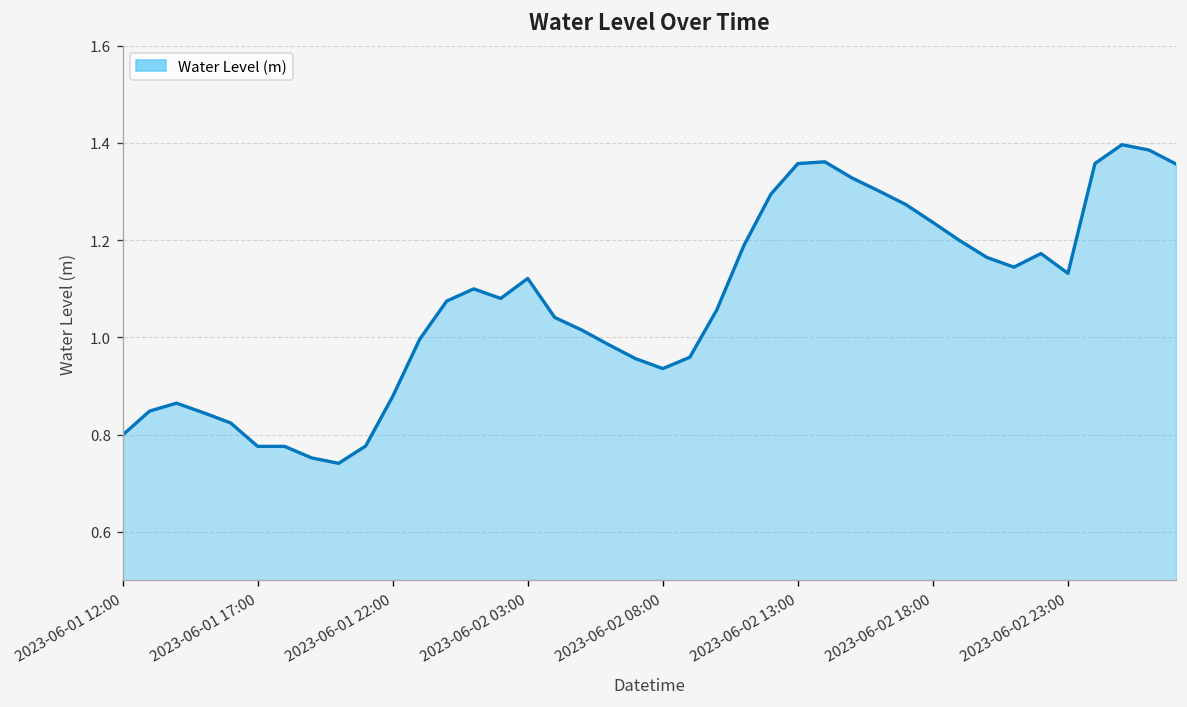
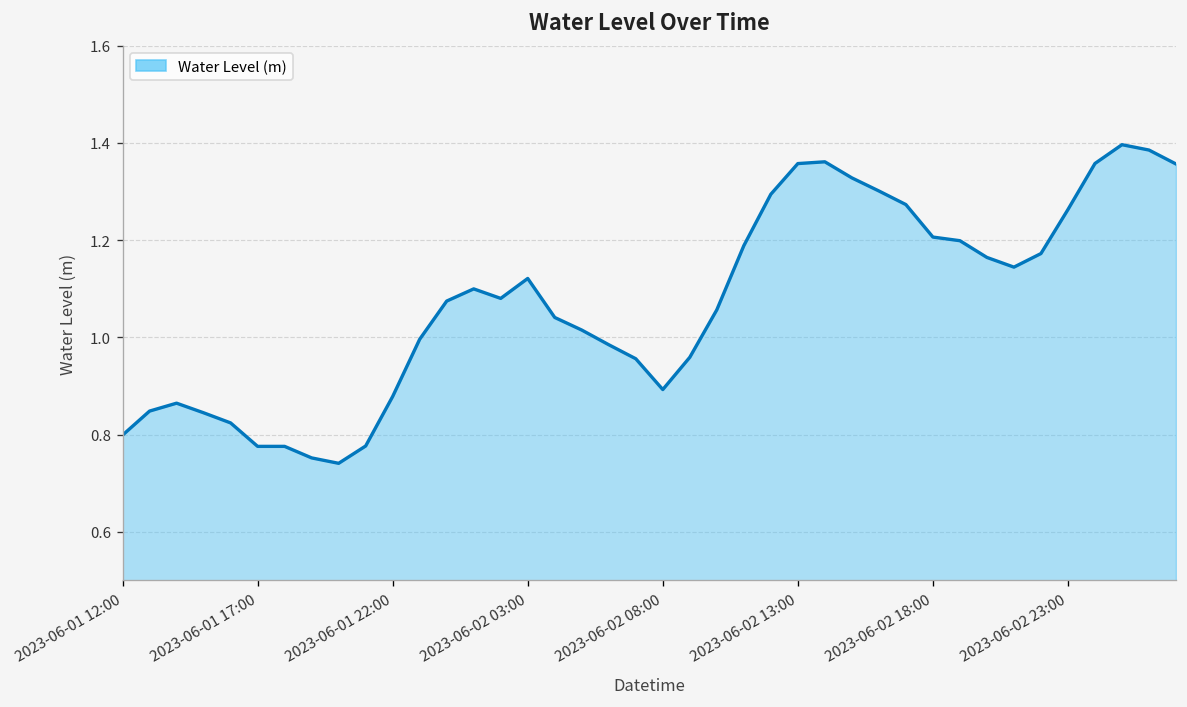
  {
    "2023-06-01 12:00": 0.80,
    "2023-06-01 17:00": 0.78,
    "2023-06-01 22:00": 0.88,
    "2023-06-02 03:00": 1.12,
-   "2023-06-02 08:00": 0.94,
+   "2023-06-02 08:00": 0.89,
    "2023-06-02 13:00": 1.36,
-   "2023-06-02 18:00": 1.24,
-   "2023-06-02 23:00": 1.13
+   "2023-06-02 18:00": 1.21,
+   "2023-06-02 23:00": 1.26
  }
